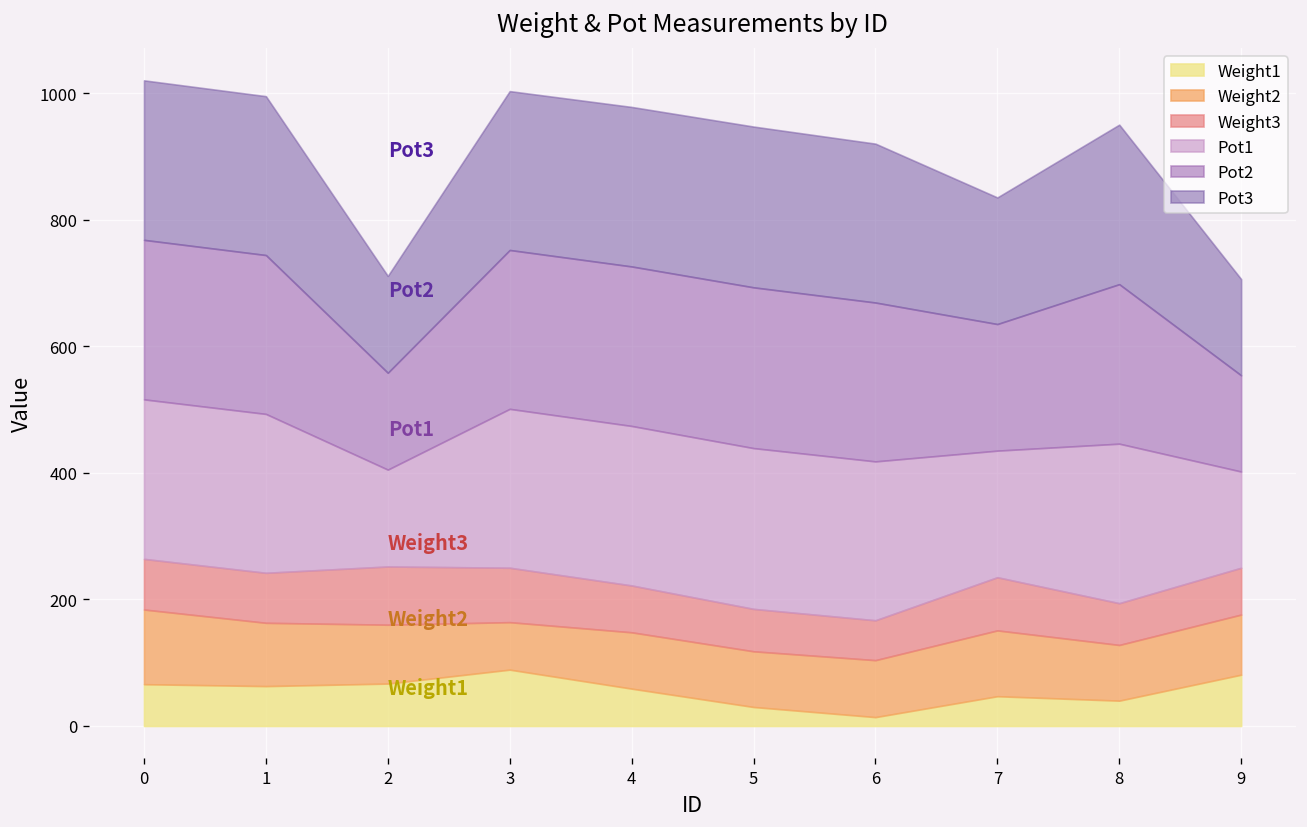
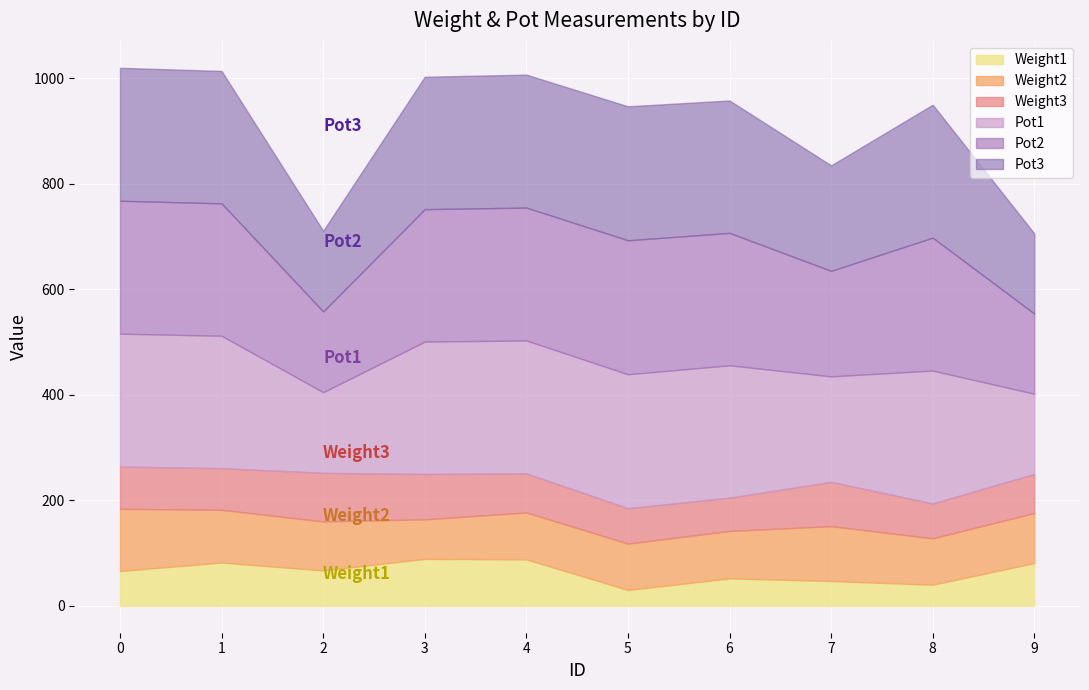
  {
    "Weight1": {
      "0": 70,
-     "1": 60,
+     "1": 80,
      "2": 70,
      "3": 90,
-     "4": 60,
+     "4": 90,
      "5": 30,
-     "6": 10,
+     "6": 50,
      "7": 50,
      "8": 40,
      "9": 80
    }
  }
